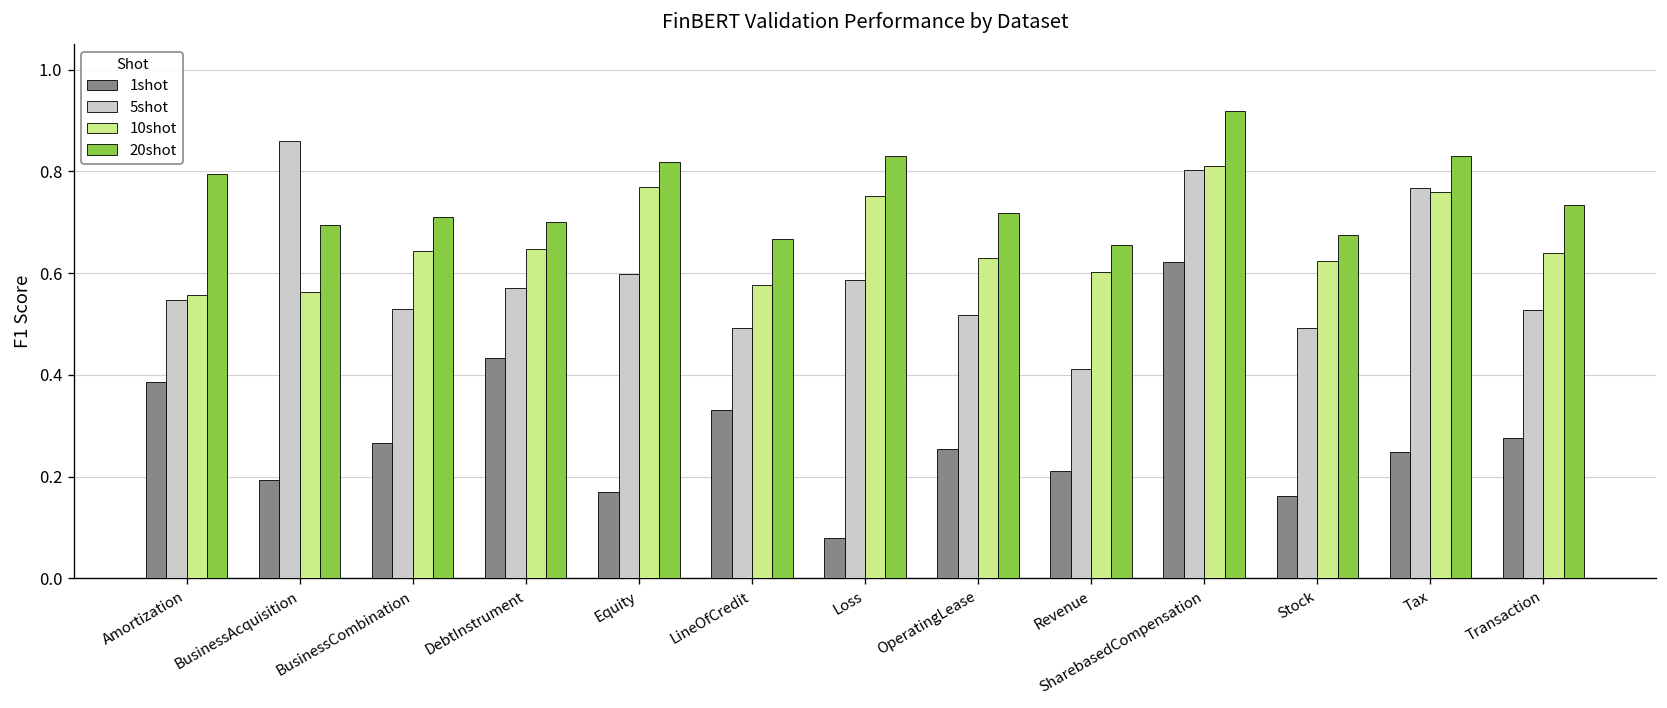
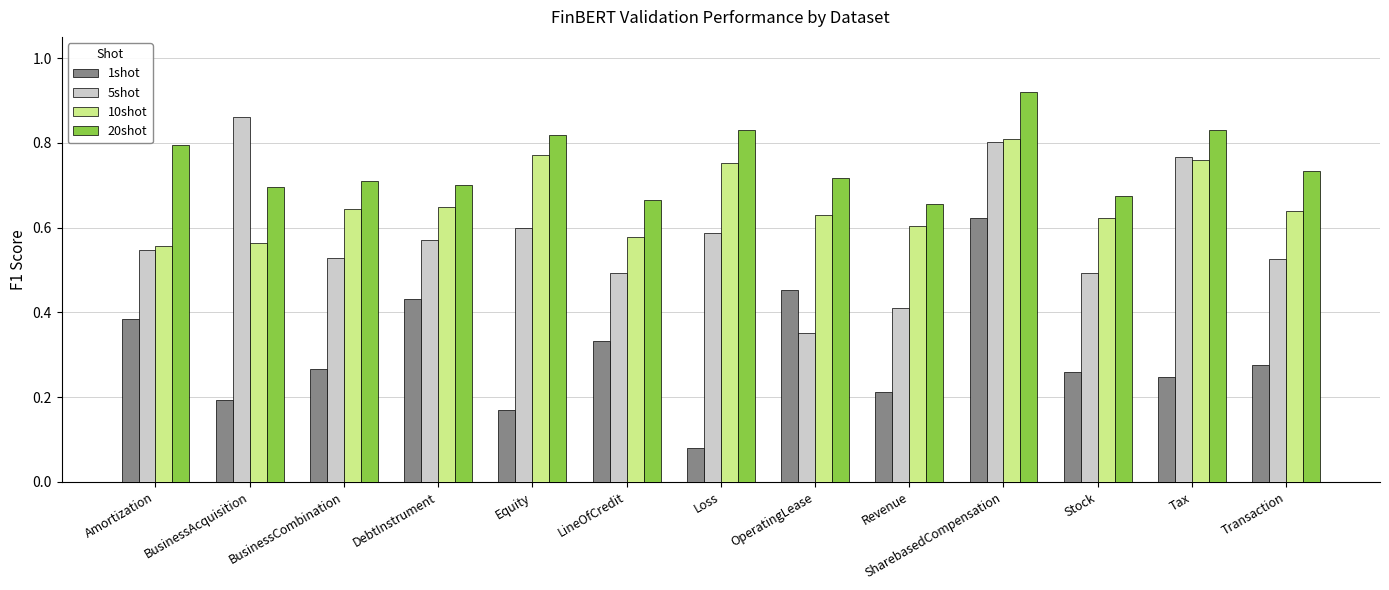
  {
    "1shot": {
      "Amortization": 0.39,
      "BusinessAcquisition": 0.19,
      "BusinessCombination": 0.27,
      "DebtInstrument": 0.43,
      "Equity": 0.17,
      "LineOfCredit": 0.33,
      "Loss": 0.08,
-     "OperatingLease": 0.25,
+     "OperatingLease": 0.45,
      "Revenue": 0.21,
      "SharebasedCompensation": 0.62,
-     "Stock": 0.16,
+     "Stock": 0.26,
      "Tax": 0.25,
      "Transaction": 0.28
    },
    "5shot": {
      "Amortization": 0.55,
      "BusinessAcquisition": 0.86,
      "BusinessCombination": 0.53,
      "DebtInstrument": 0.57,
      "Equity": 0.60,
      "LineOfCredit": 0.49,
      "Loss": 0.59,
-     "OperatingLease": 0.52,
+     "OperatingLease": 0.35,
      "Revenue": 0.41,
      "SharebasedCompensation": 0.80,
      "Stock": 0.49,
      "Tax": 0.77,
      "Transaction": 0.53
    },
    "10shot": {
      "Amortization": 0.56,
      "BusinessAcquisition": 0.56,
      "BusinessCombination": 0.64,
      "DebtInstrument": 0.65,
      "Equity": 0.77,
      "LineOfCredit": 0.58,
      "Loss": 0.75,
      "OperatingLease": 0.63,
      "Revenue": 0.60,
      "SharebasedCompensation": 0.81,
      "Stock": 0.62,
      "Tax": 0.76,
      "Transaction": 0.64
    },
    "20shot": {
      "Amortization": 0.79,
      "BusinessAcquisition": 0.70,
      "BusinessCombination": 0.71,
      "DebtInstrument": 0.70,
      "Equity": 0.82,
      "LineOfCredit": 0.67,
      "Loss": 0.83,
      "OperatingLease": 0.72,
      "Revenue": 0.66,
      "SharebasedCompensation": 0.92,
      "Stock": 0.67,
      "Tax": 0.83,
      "Transaction": 0.73
    }
  }
